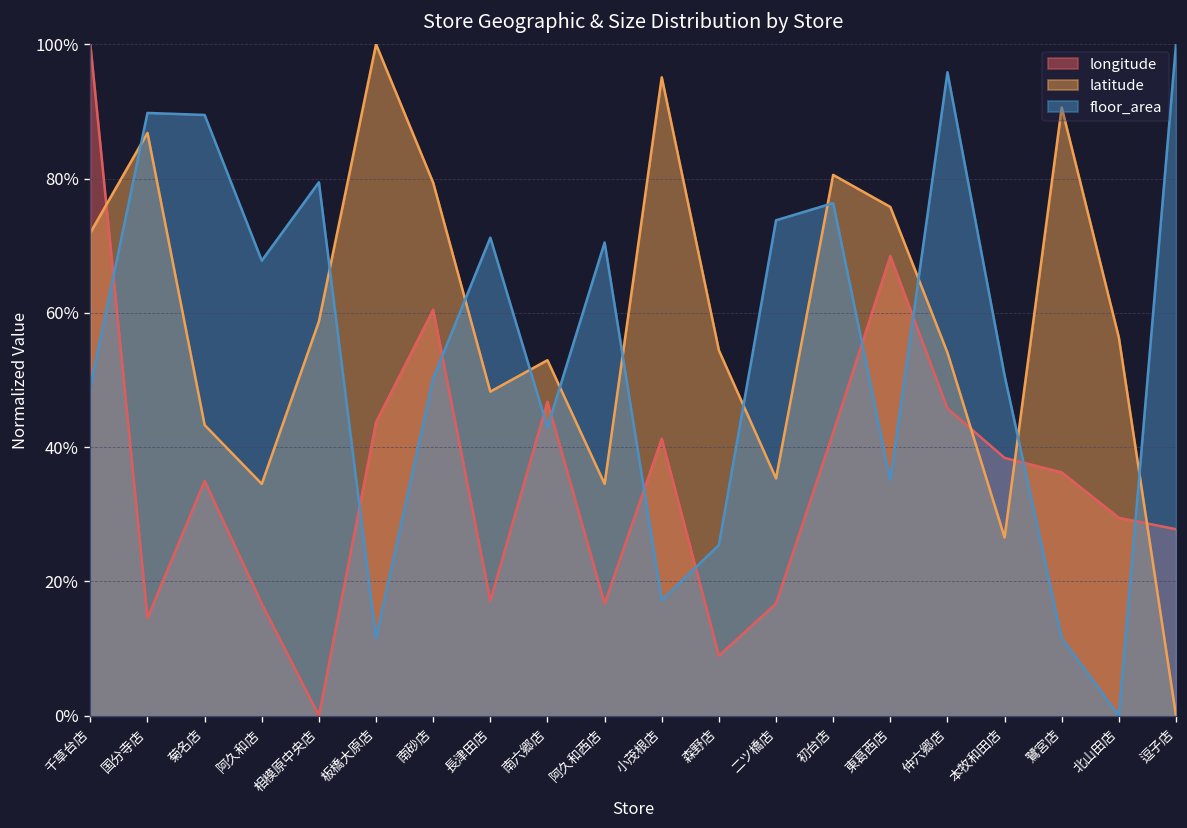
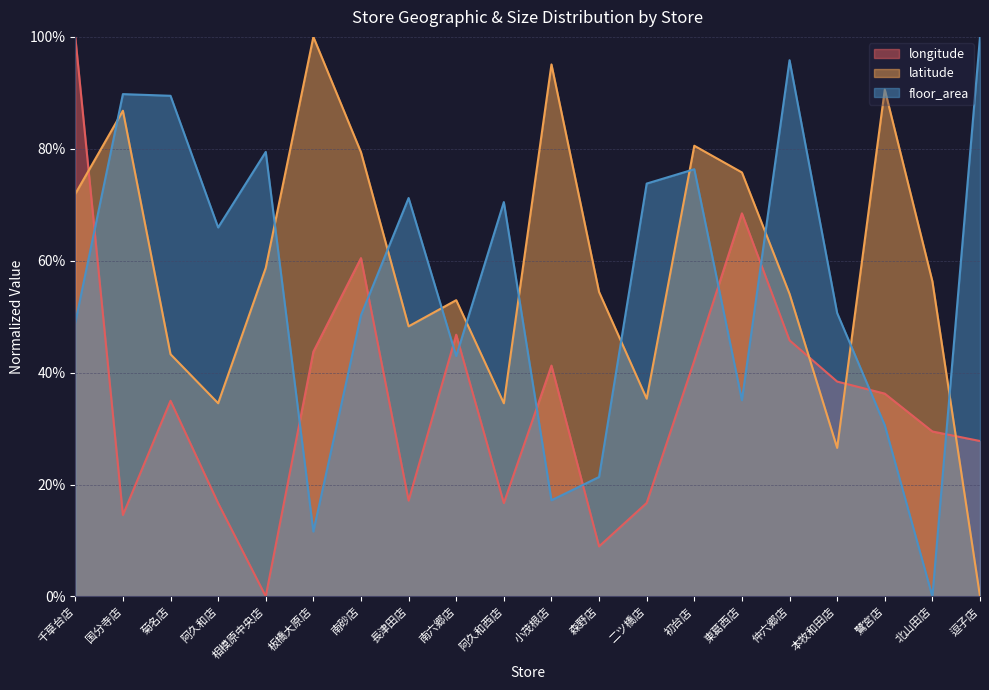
  {
    "floor_area": {
      "千草台店": "49%",
      "国分寺店": "90%",
      "菊名店": "89%",
-     "阿久和店": "68%",
+     "阿久和店": "66%",
      "相模原中央店": "79%",
      "板橋大原店": "12%",
      "南砂店": "50%",
      "長津田店": "71%",
      "南六郷店": "43%",
      "阿久和西店": "70%",
      "小茂根店": "17%",
-     "森野店": "25%",
+     "森野店": "21%",
      "二ツ橋店": "74%",
      "初台店": "76%",
      "東葛西店": "35%",
      "仲六郷店": "96%",
      "本牧和田店": "51%",
-     "鷺宮店": "12%",
+     "鷺宮店": "31%",
      "北山田店": "0%",
      "逗子店": "100%"
    }
  }
